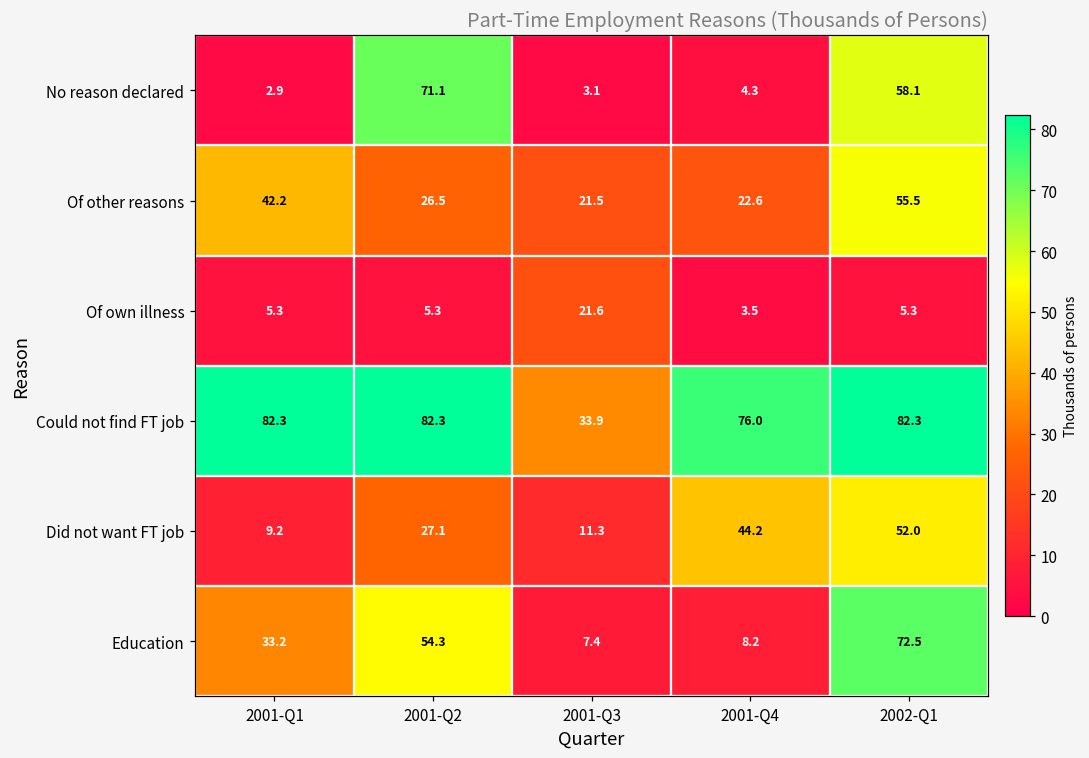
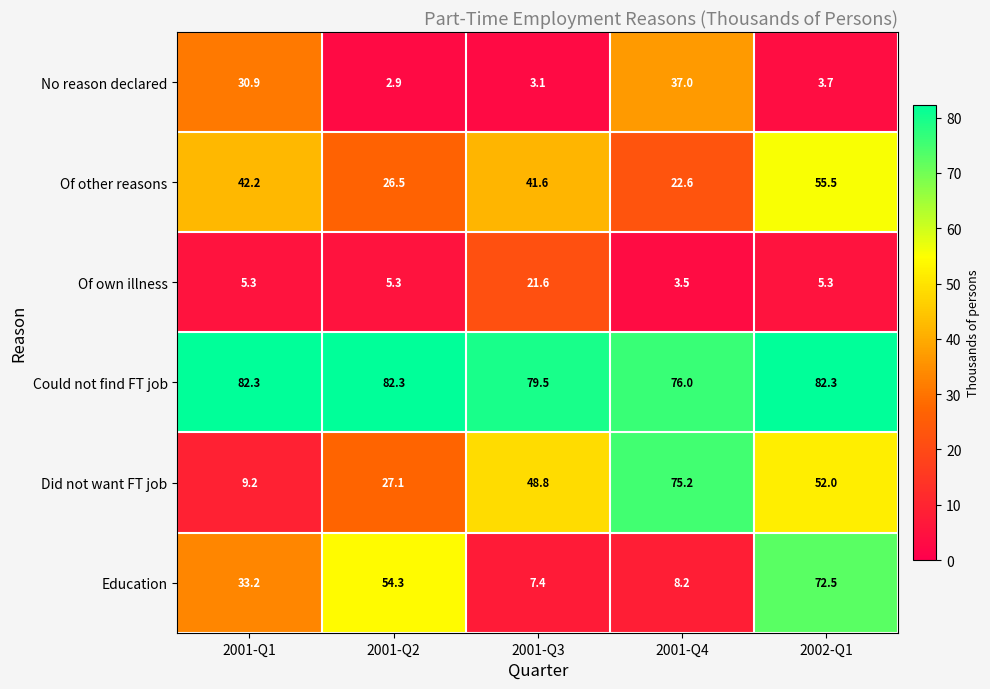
  {
    "No reason declared": {
-     "2001-Q1": 2.9,
-     "2001-Q2": 71.1,
+     "2001-Q1": 30.9,
+     "2001-Q2": 2.9,
      "2001-Q3": 3.1,
-     "2001-Q4": 4.3,
-     "2002-Q1": 58.1
+     "2001-Q4": 37.0,
+     "2002-Q1": 3.7
    },
    "Of other reasons": {
      "2001-Q1": 42.2,
      "2001-Q2": 26.5,
-     "2001-Q3": 21.5,
+     "2001-Q3": 41.6,
      "2001-Q4": 22.6,
      "2002-Q1": 55.5
    },
    "Of own illness": {
      "2001-Q1": 5.3,
      "2001-Q2": 5.3,
      "2001-Q3": 21.6,
      "2001-Q4": 3.5,
      "2002-Q1": 5.3
    },
    "Could not find FT job": {
      "2001-Q1": 82.3,
      "2001-Q2": 82.3,
-     "2001-Q3": 33.9,
+     "2001-Q3": 79.5,
      "2001-Q4": 76.0,
      "2002-Q1": 82.3
    },
    "Did not want FT job": {
      "2001-Q1": 9.2,
      "2001-Q2": 27.1,
-     "2001-Q3": 11.3,
-     "2001-Q4": 44.2,
+     "2001-Q3": 48.8,
+     "2001-Q4": 75.2,
      "2002-Q1": 52.0
    },
    "Education": {
      "2001-Q1": 33.2,
      "2001-Q2": 54.3,
      "2001-Q3": 7.4,
      "2001-Q4": 8.2,
      "2002-Q1": 72.5
    }
  }
